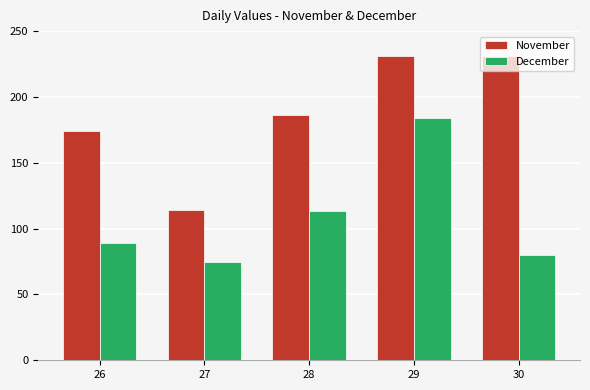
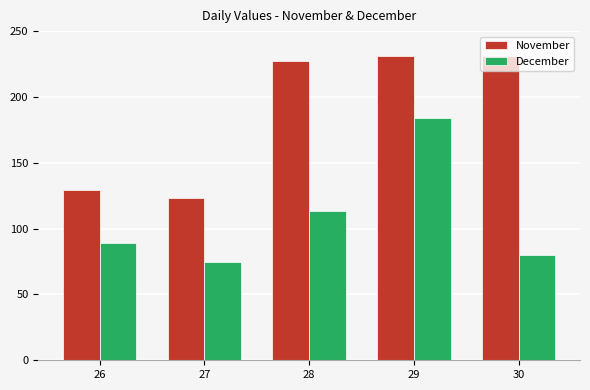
  {
    "November": {
-     "26": 174,
-     "27": 114,
-     "28": 186,
+     "26": 129,
+     "27": 123,
+     "28": 227,
      "29": 231
    },
    "December": {
      "26": 89,
      "27": 75,
      "28": 113,
      "29": 184,
      "30": 80
    }
  }
